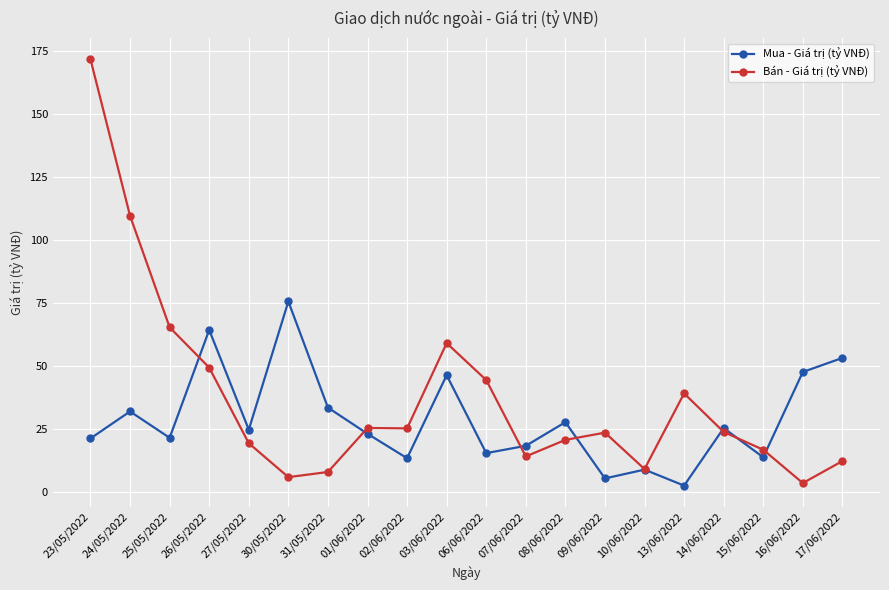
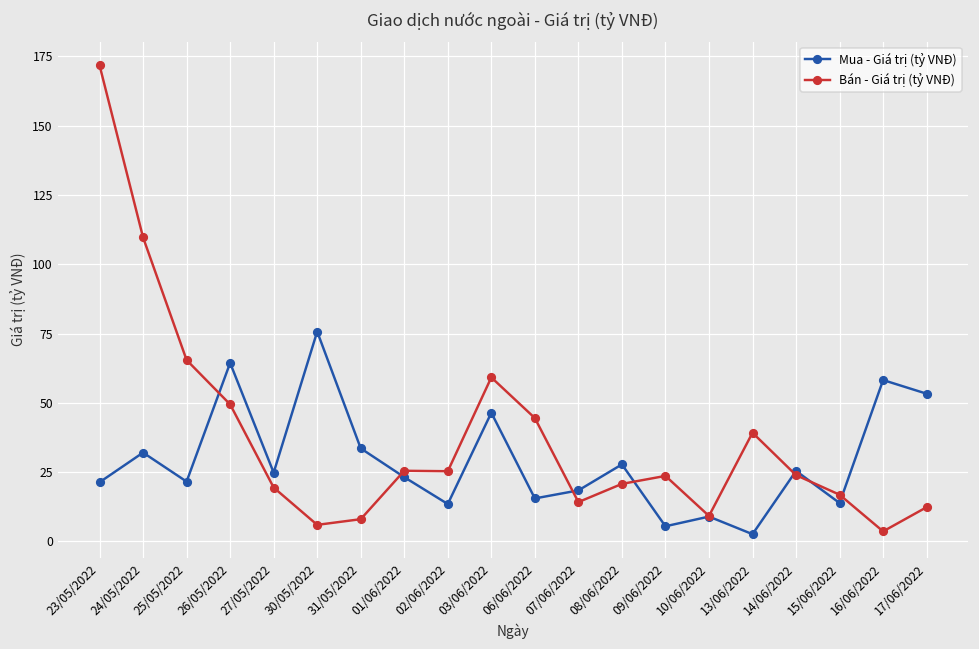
  {
    "Mua - Giá trị (tỷ VNĐ)": {
      "23/05/2022": 21,
      "24/05/2022": 32,
      "25/05/2022": 22,
      "26/05/2022": 64,
      "27/05/2022": 25,
      "30/05/2022": 76,
      "31/05/2022": 34,
      "01/06/2022": 23,
      "02/06/2022": 13,
      "03/06/2022": 46,
      "06/06/2022": 16,
      "07/06/2022": 18,
      "08/06/2022": 28,
      "09/06/2022": 5,
      "13/06/2022": 3,
      "14/06/2022": 25,
      "15/06/2022": 14,
-     "16/06/2022": 48,
+     "16/06/2022": 58,
      "17/06/2022": 53
    },
    "Bán - Giá trị (tỷ VNĐ)": {
      "23/05/2022": 172,
      "24/05/2022": 110,
      "25/05/2022": 65,
      "26/05/2022": 49,
      "27/05/2022": 19,
      "30/05/2022": 6,
      "31/05/2022": 8,
      "01/06/2022": 25,
      "02/06/2022": 25,
      "03/06/2022": 59,
      "06/06/2022": 45,
      "07/06/2022": 14,
      "08/06/2022": 21,
      "09/06/2022": 24,
      "13/06/2022": 39,
      "14/06/2022": 24,
      "15/06/2022": 17,
      "16/06/2022": 4,
      "17/06/2022": 12
    }
  }
